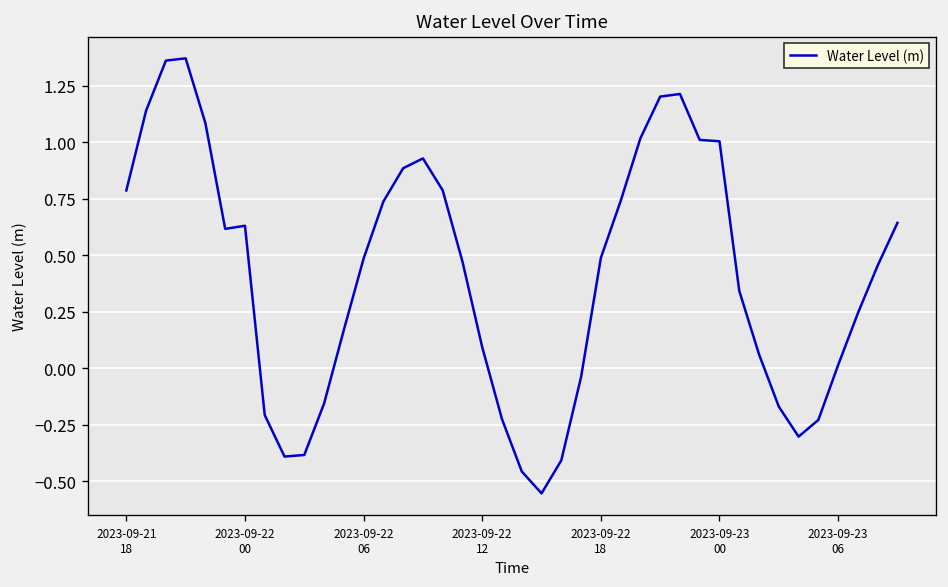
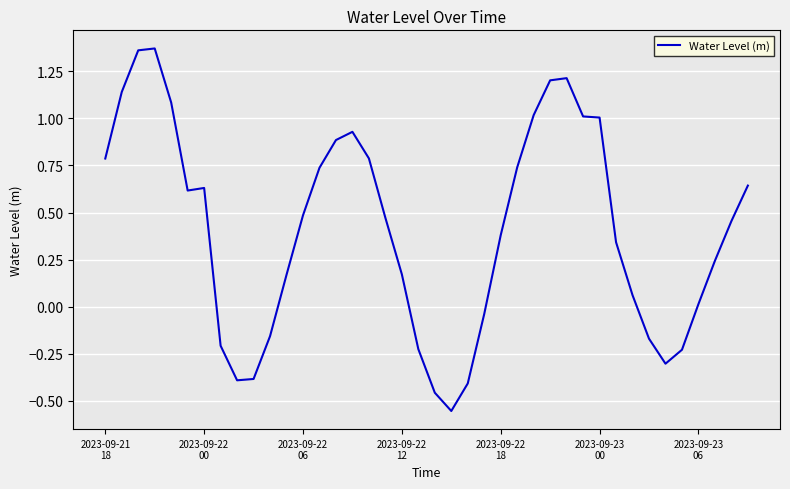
  {
    "2023-09-21 18": 0.79,
    "2023-09-22 00": 0.63,
    "2023-09-22 06": 0.49,
-   "2023-09-22 12": 0.09,
-   "2023-09-22 18": 0.49,
+   "2023-09-22 12": 0.17,
+   "2023-09-22 18": 0.38,
    "2023-09-23 00": 1.00,
    "2023-09-23 06": 0.01
  }
